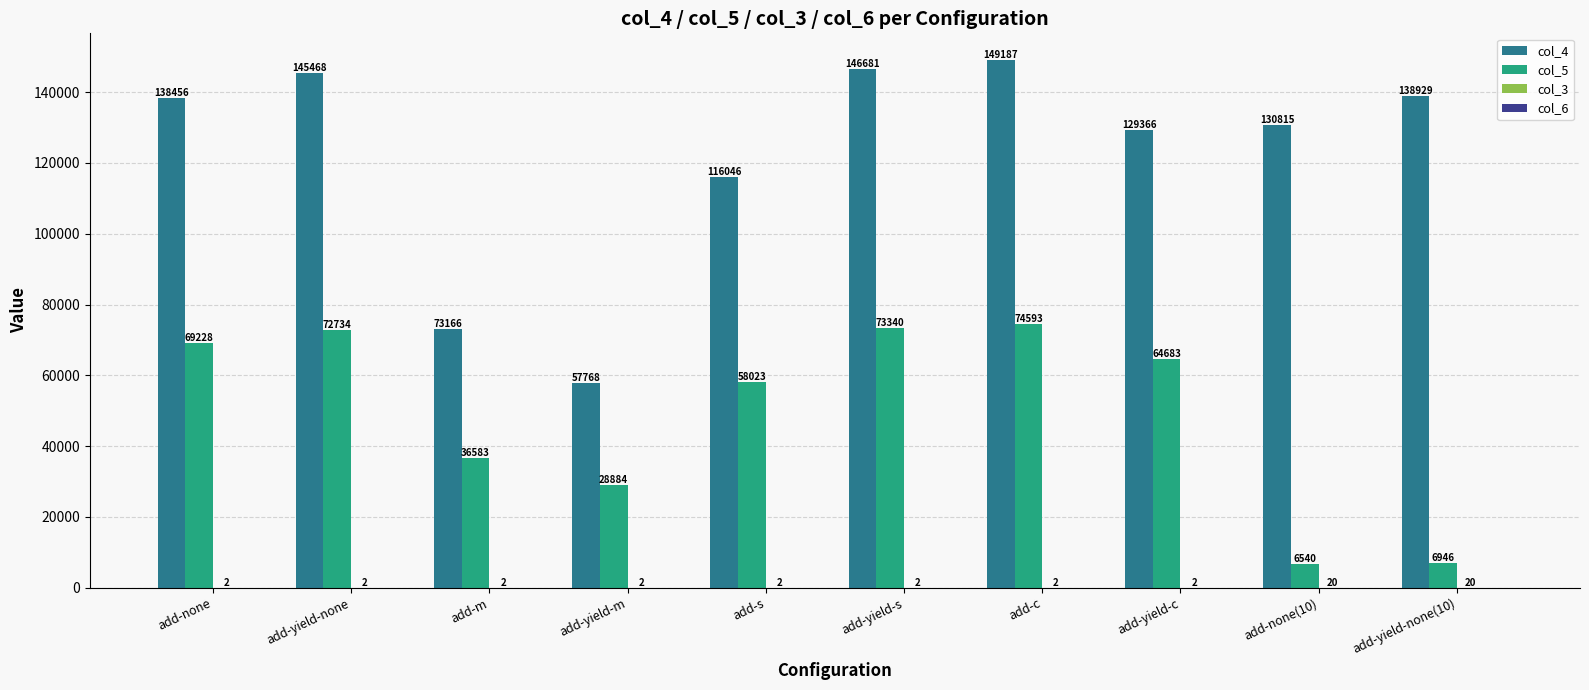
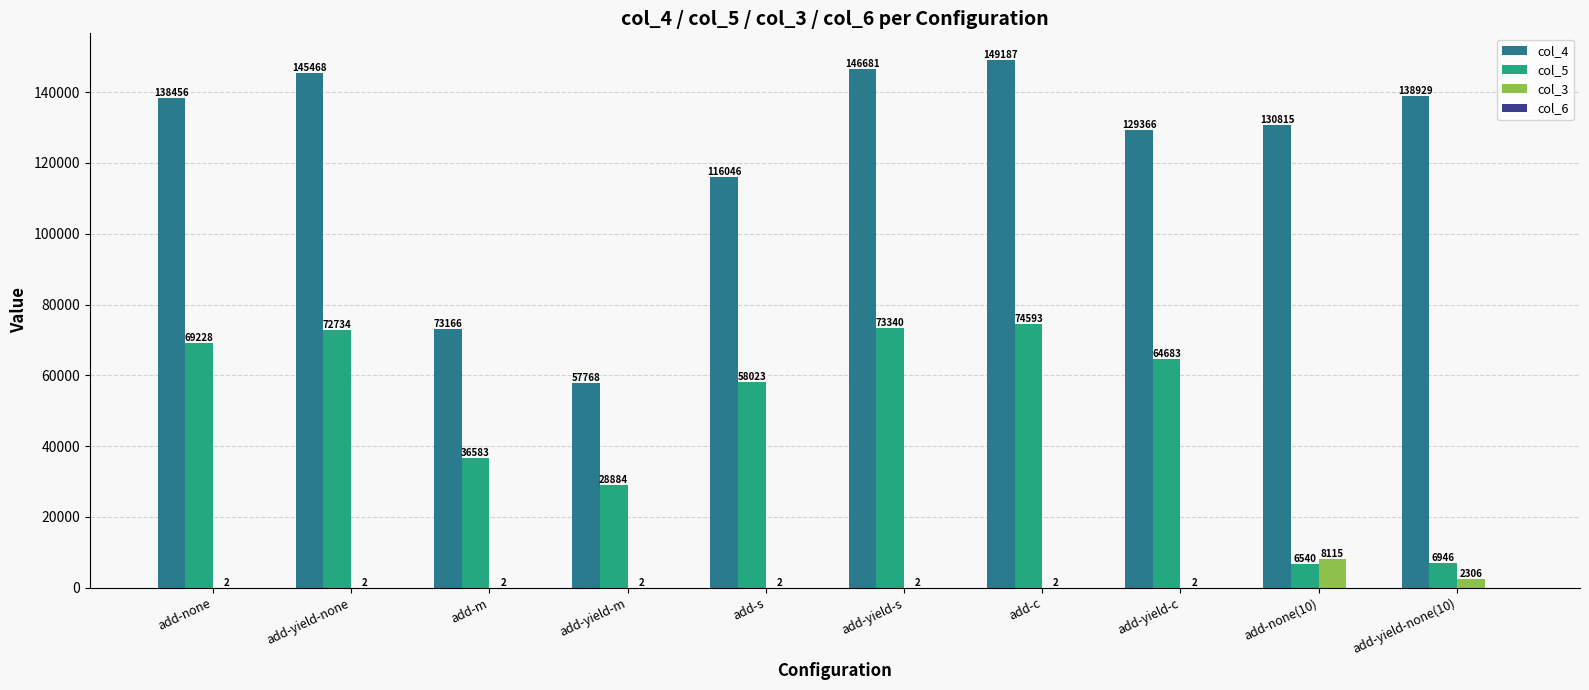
  {
    "col_3": {
      "add-none": 2,
      "add-yield-none": 2,
      "add-m": 2,
      "add-yield-m": 2,
      "add-s": 2,
      "add-yield-s": 2,
      "add-c": 2,
      "add-yield-c": 2,
-     "add-none(10)": 20,
-     "add-yield-none(10)": 20
+     "add-none(10)": 8115,
+     "add-yield-none(10)": 2306
    },
    "col_6": {
      "add-none": 0,
      "add-yield-none": 0,
      "add-m": 0,
      "add-yield-m": 0,
      "add-s": 0,
      "add-yield-s": 0,
      "add-c": 0,
      "add-yield-c": 0,
      "add-none(10)": 0,
      "add-yield-none(10)": 0
    }
  }
